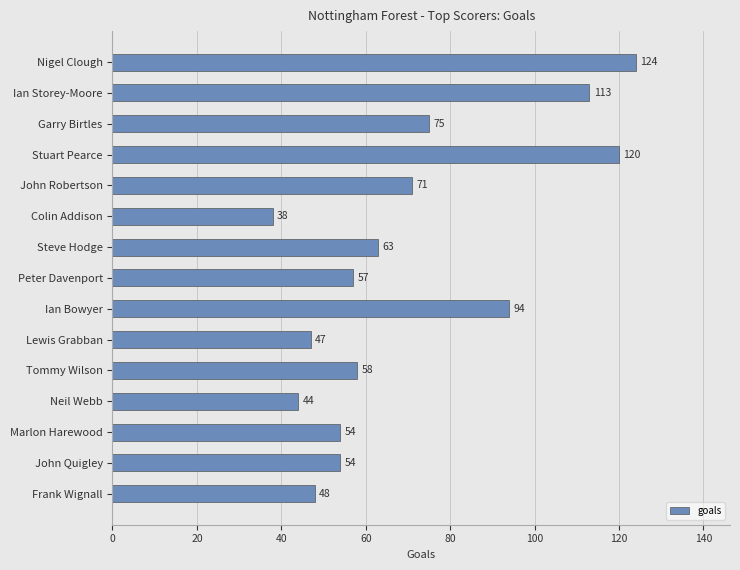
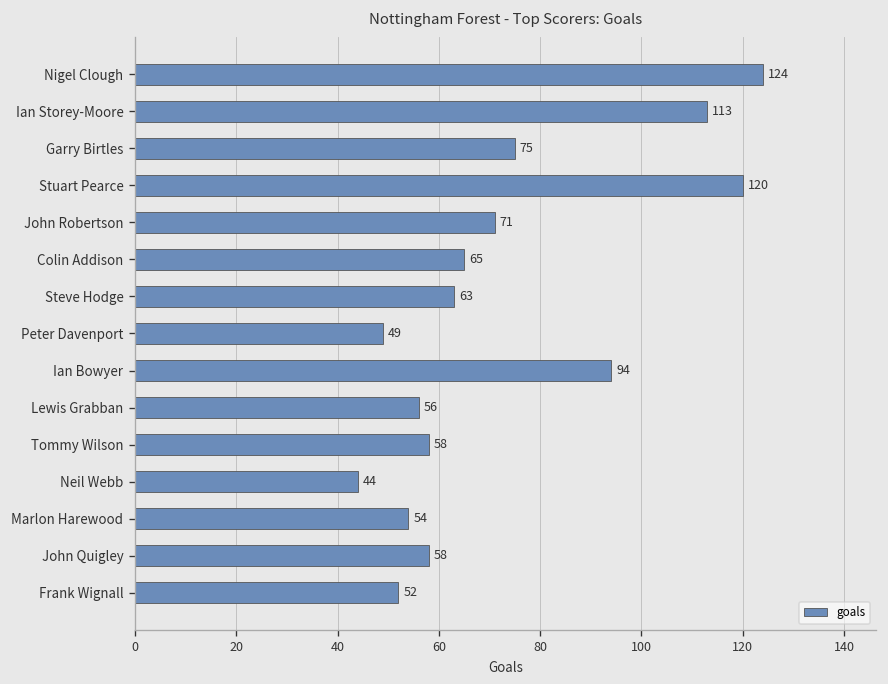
  {
    "Nigel Clough": 124,
    "Ian Storey-Moore": 113,
    "Garry Birtles": 75,
    "Stuart Pearce": 120,
    "John Robertson": 71,
-   "Colin Addison": 38,
+   "Colin Addison": 65,
    "Steve Hodge": 63,
-   "Peter Davenport": 57,
+   "Peter Davenport": 49,
    "Ian Bowyer": 94,
-   "Lewis Grabban": 47,
+   "Lewis Grabban": 56,
    "Tommy Wilson": 58,
    "Neil Webb": 44,
    "Marlon Harewood": 54,
-   "John Quigley": 54,
-   "Frank Wignall": 48
+   "John Quigley": 58,
+   "Frank Wignall": 52
  }
